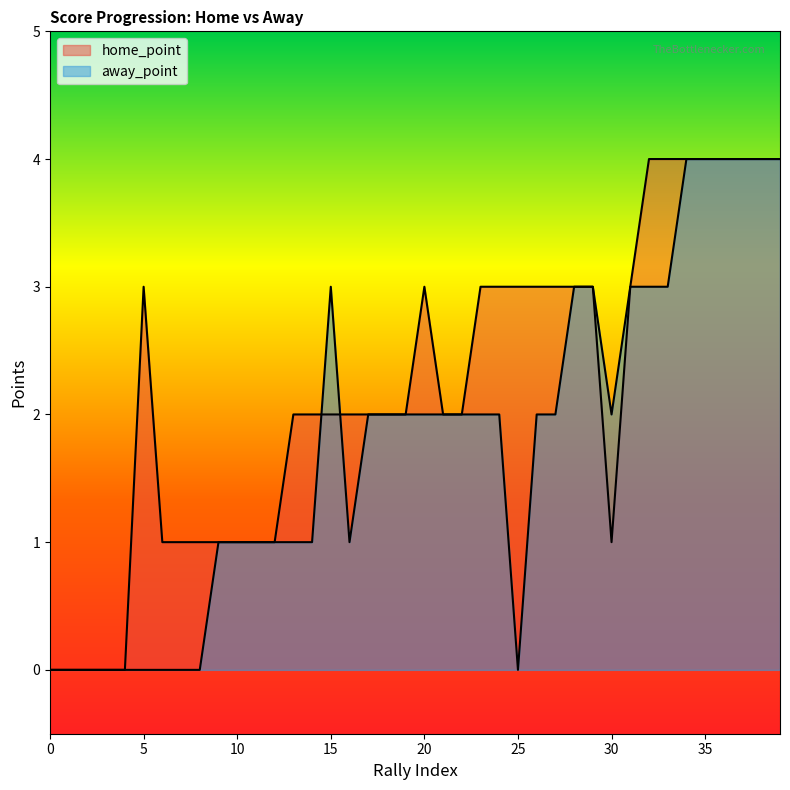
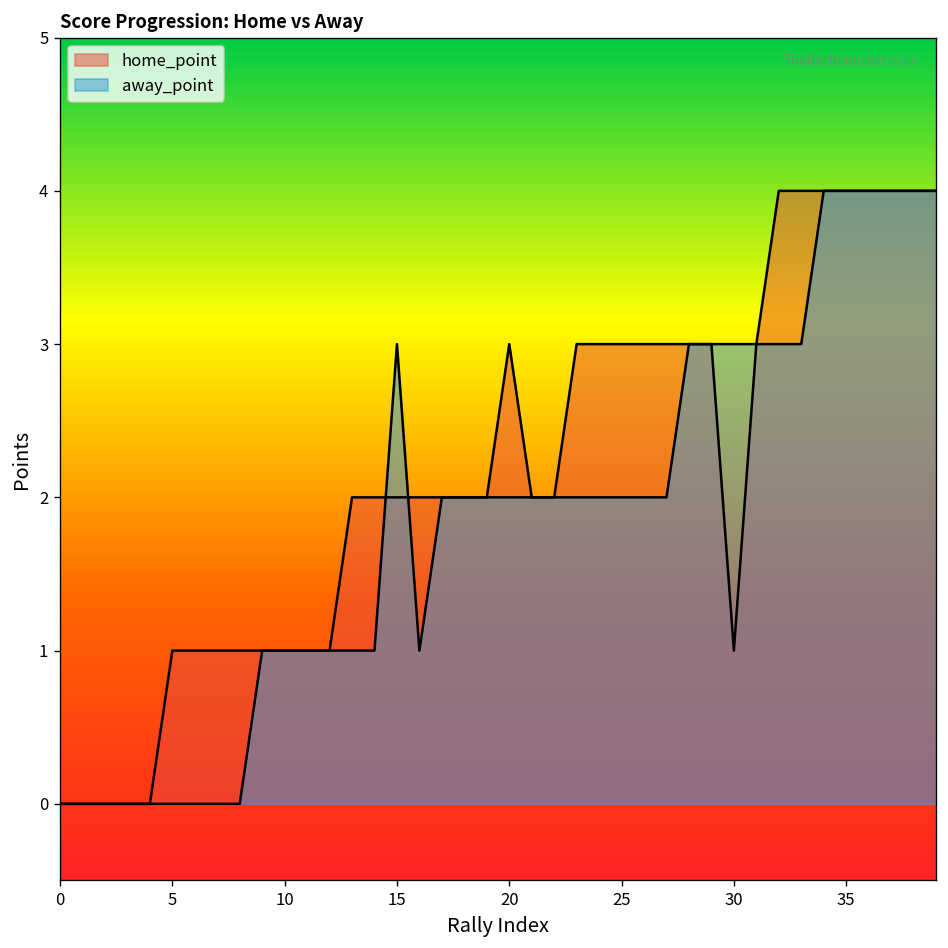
  {
    "home_point": {
-     "5": 3,
+     "5": 1,
      "15": 2,
      "20": 3,
      "25": 3,
      "30": 1
    },
    "away_point": {
      "5": 0,
      "15": 3,
      "20": 2,
-     "25": 0,
-     "30": 2
+     "25": 2,
+     "30": 3
    }
  }
